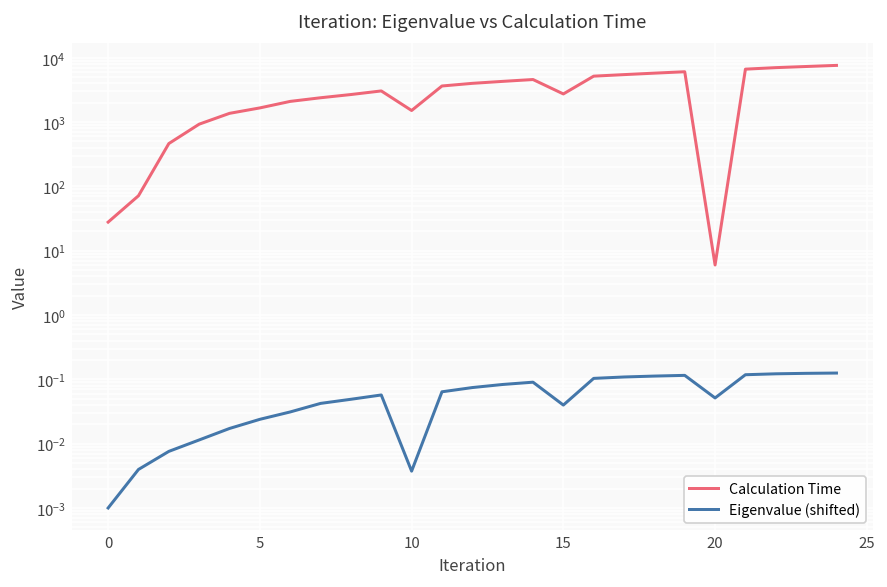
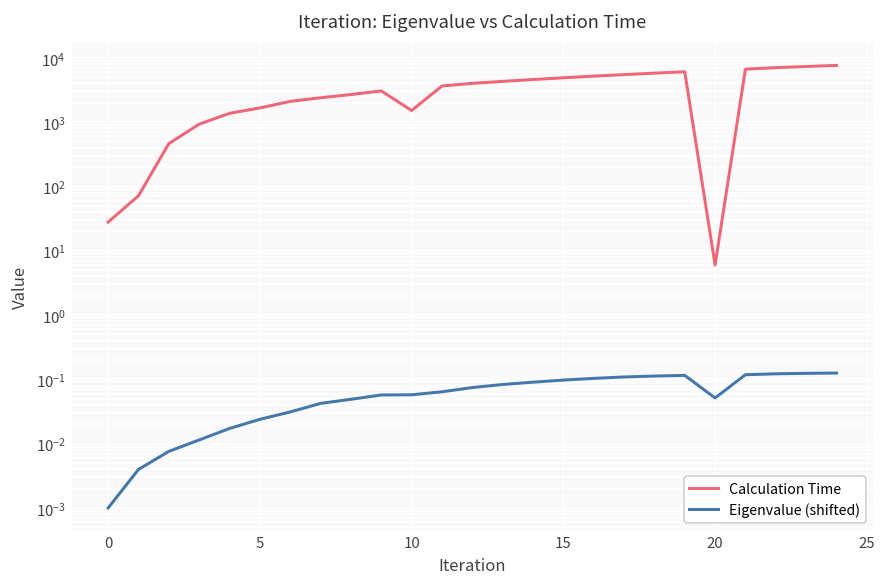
  {
    "Calculation Time": {
      "0": 30,
      "5": 1700,
      "10": 1500,
-     "15": 3000,
+     "15": 5000,
      "20": 6
    },
    "Eigenvalue (shifted)": {
      "0": 0.001,
      "5": 0.02,
-     "10": 0.004,
-     "15": 0.04,
+     "10": 0.06,
+     "15": 0.10,
      "20": 0.05
    }
  }
